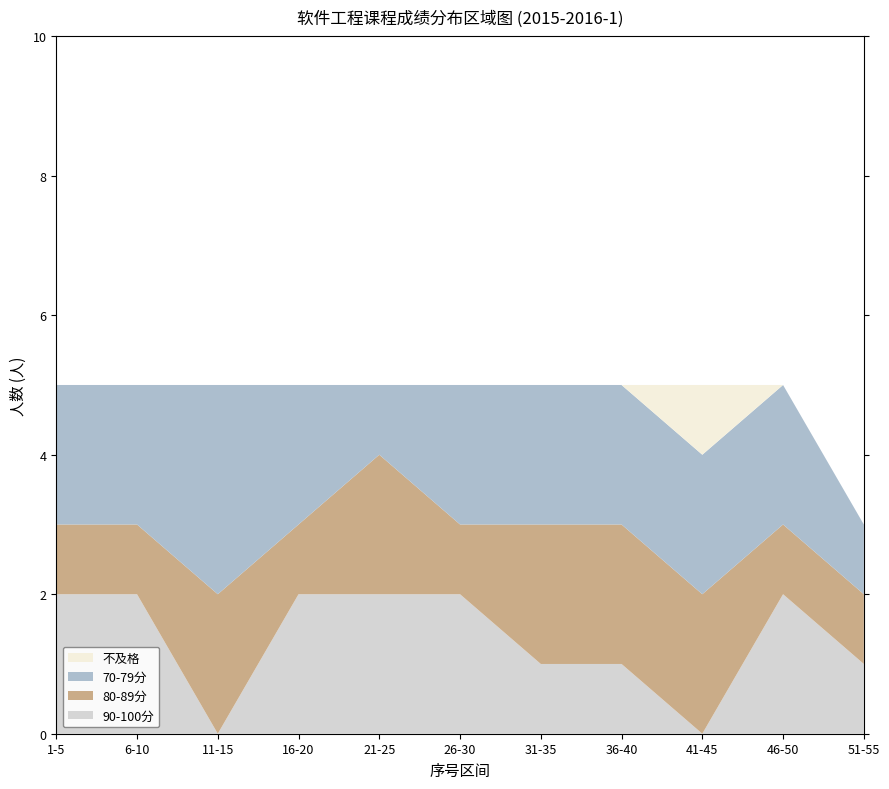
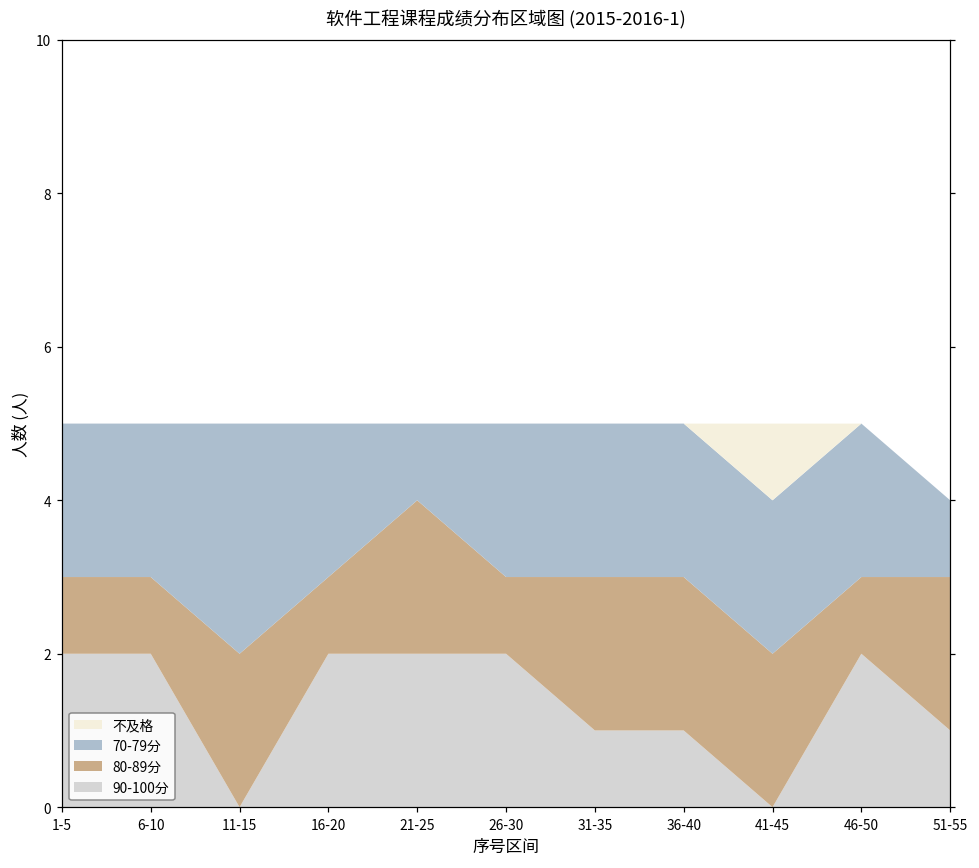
  {
    "80-89分": {
      "1-5": 1,
      "6-10": 1,
      "11-15": 2,
      "16-20": 1,
      "21-25": 2,
      "26-30": 1,
      "31-35": 2,
      "36-40": 2,
      "41-45": 2,
      "46-50": 1,
-     "51-55": 1
+     "51-55": 2
    }
  }
